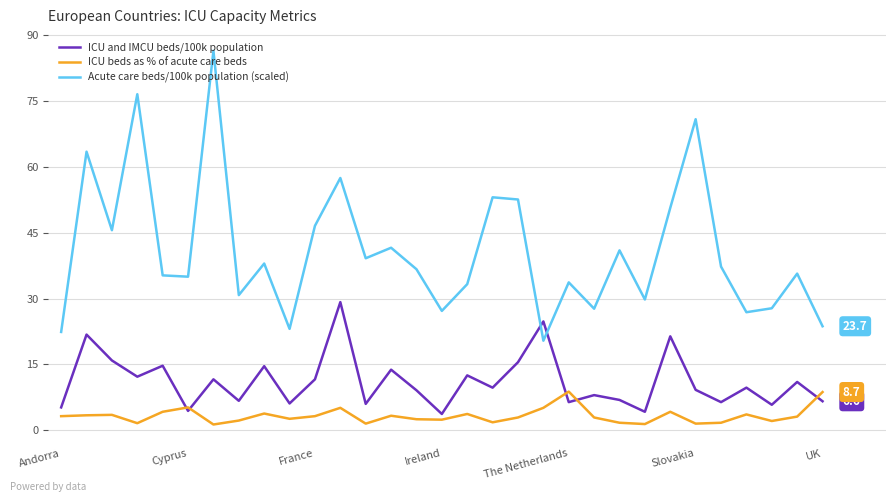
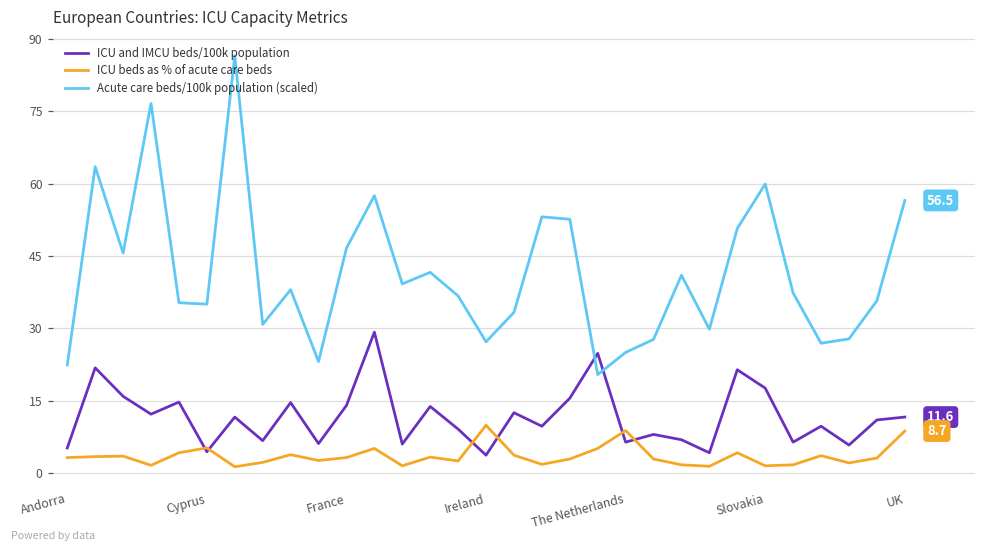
  {
    "ICU and IMCU beds/100k population": {
-     "France": 12,
-     "Slovakia": 9,
-     "UK": 6.6
+     "France": 14,
+     "Slovakia": 18,
+     "UK": 11.6
    },
    "ICU beds as % of acute care beds": {
      "Andorra": 3,
      "Cyprus": 5,
      "France": 3,
-     "Ireland": 2,
+     "Ireland": 10,
      "The Netherlands": 9,
      "Slovakia": 2
    },
    "Acute care beds/100k population (scaled)": {
-     "The Netherlands": 34,
-     "Slovakia": 71,
-     "UK": 23.7
+     "The Netherlands": 25,
+     "Slovakia": 60,
+     "UK": 56.5
    }
  }
